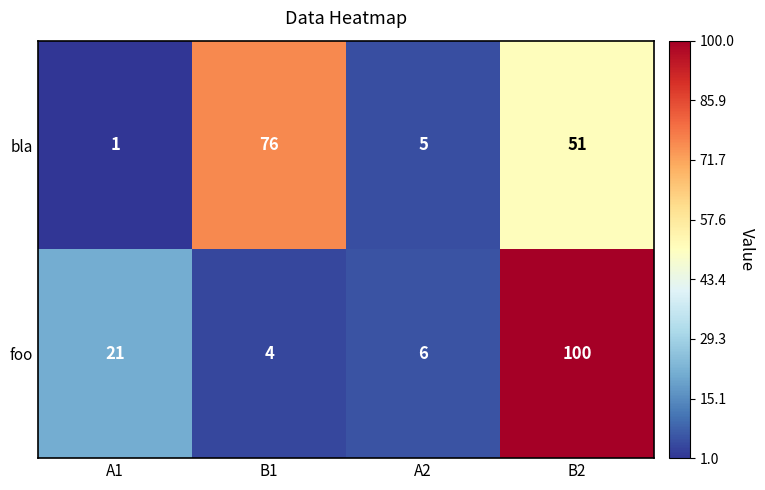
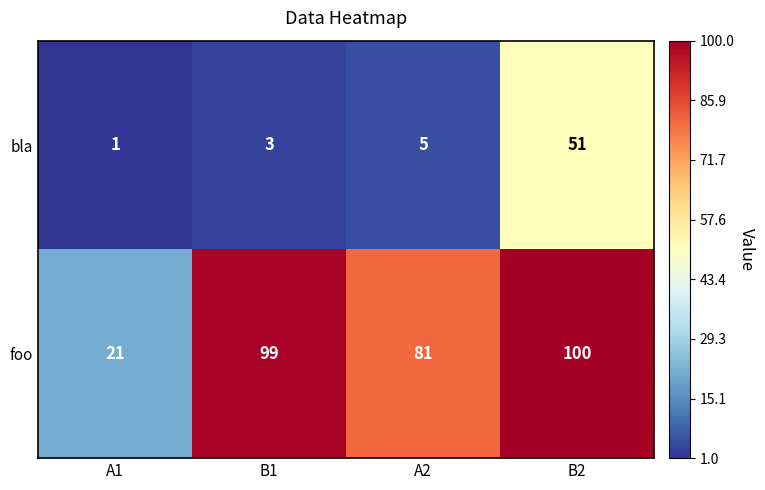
  {
    "bla": {
      "A1": 1,
-     "B1": 76,
+     "B1": 3,
      "A2": 5,
      "B2": 51
    },
    "foo": {
      "A1": 21,
-     "B1": 4,
-     "A2": 6,
+     "B1": 99,
+     "A2": 81,
      "B2": 100
    }
  }
